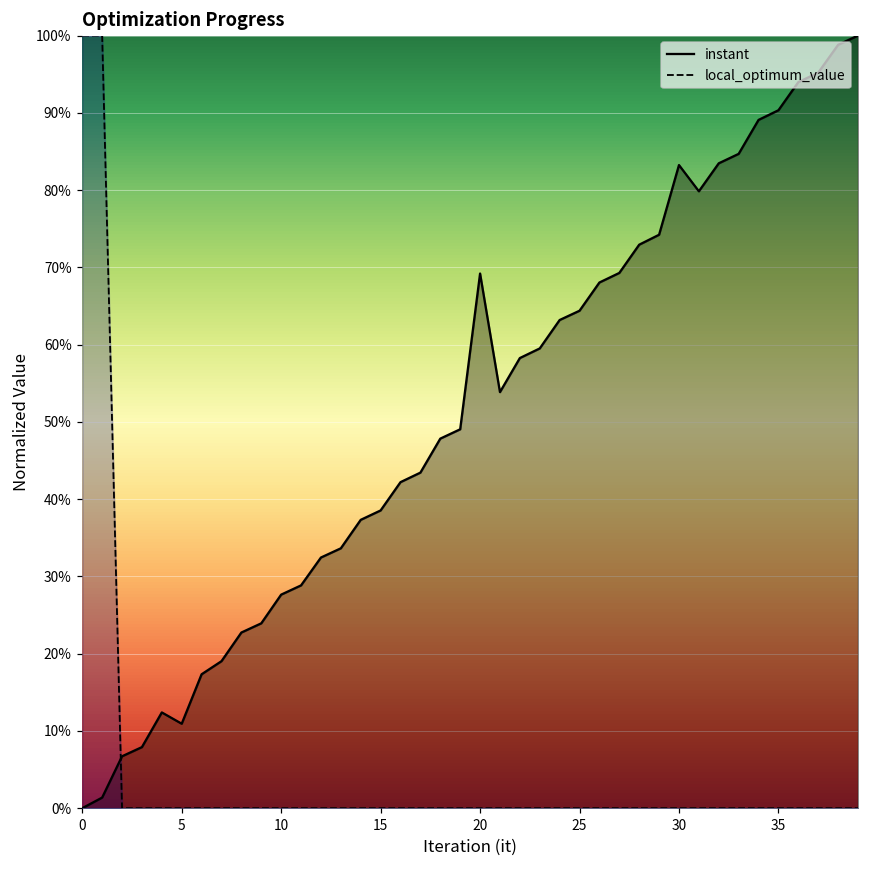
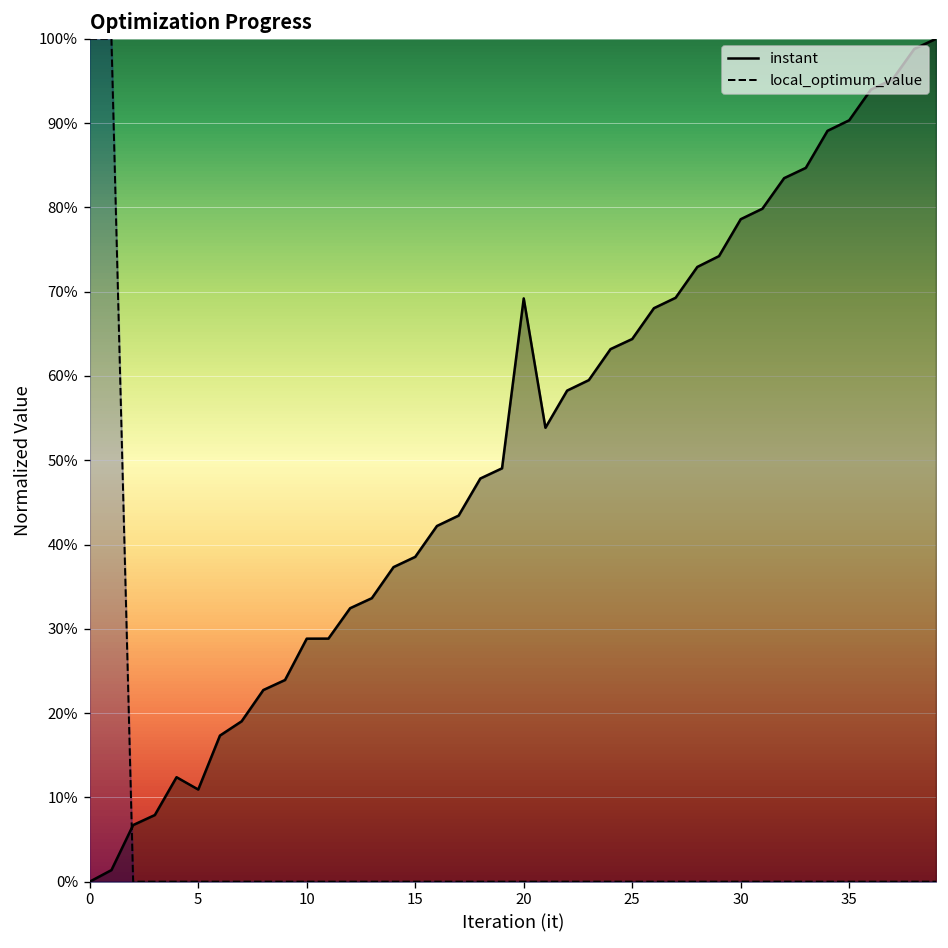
  {
    "instant": {
      "0": "0%",
      "5": "11%",
-     "10": "28%",
+     "10": "29%",
      "15": "39%",
      "20": "69%",
      "25": "64%",
-     "30": "83%",
+     "30": "79%",
      "35": "90%"
    }
  }
